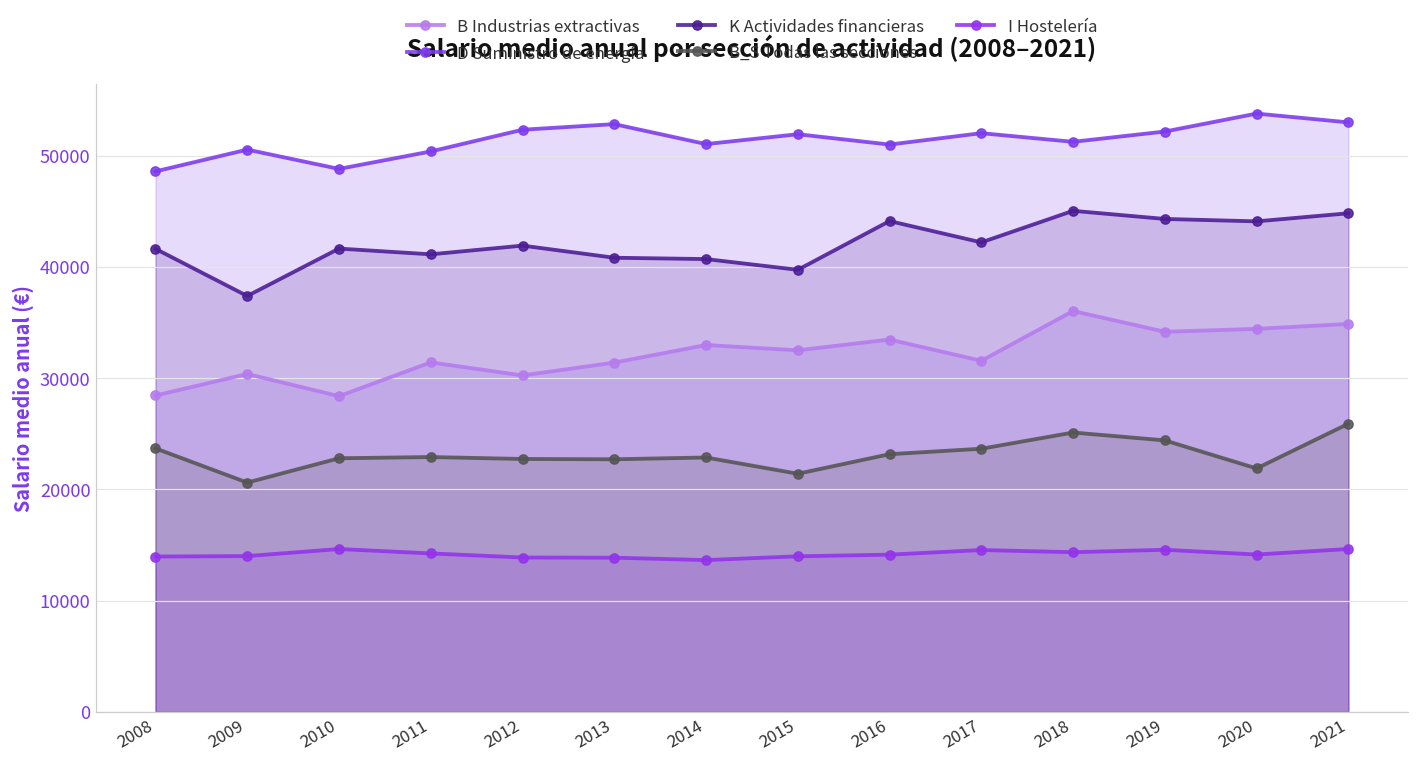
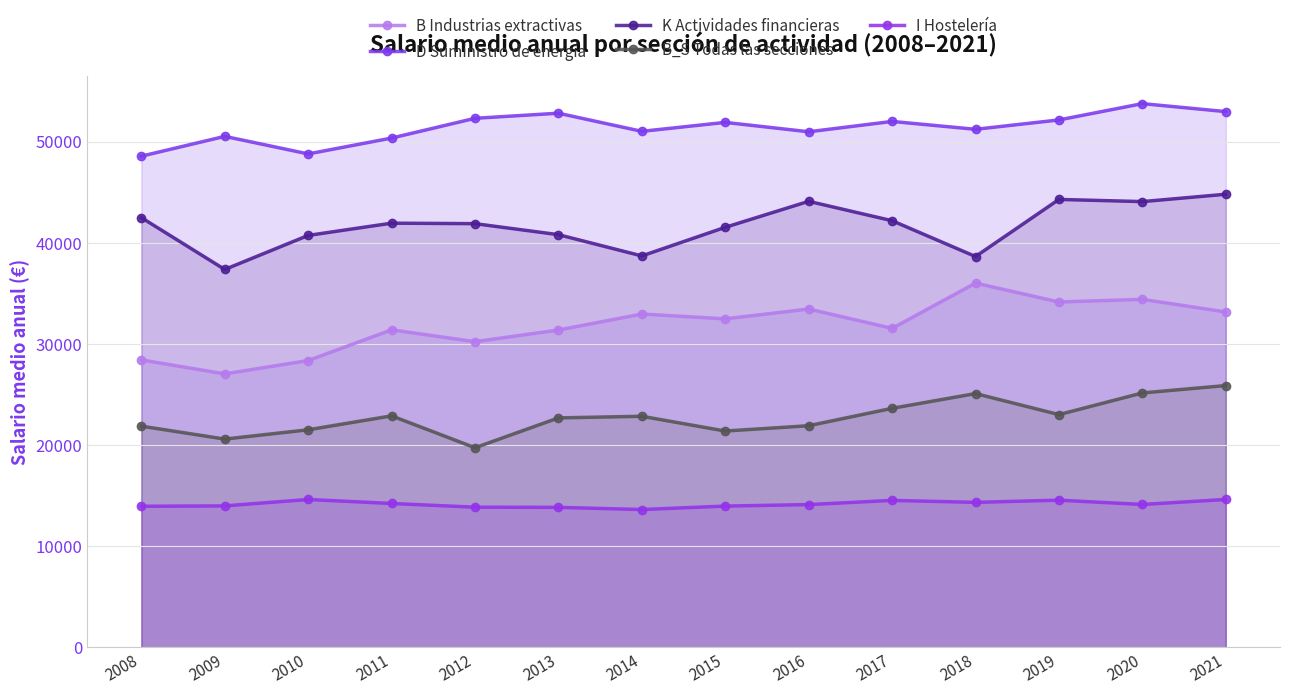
  {
    "B Industrias extractivas": {
      "2008": 28400,
-     "2009": 30400,
+     "2009": 27100,
      "2010": 28400,
      "2011": 31400,
      "2012": 30200,
      "2013": 31400,
      "2014": 33000,
      "2015": 32500,
      "2016": 33500,
      "2017": 31600,
      "2018": 36000,
      "2019": 34200,
      "2020": 34400,
-     "2021": 34900
+     "2021": 33200
    },
    "K Actividades financieras": {
-     "2008": 41600,
+     "2008": 42500,
      "2009": 37400,
-     "2010": 41600,
-     "2011": 41100,
+     "2010": 40700,
+     "2011": 42000,
      "2012": 41900,
      "2013": 40800,
-     "2014": 40700,
-     "2015": 39700,
+     "2014": 38700,
+     "2015": 41500,
      "2016": 44100,
      "2017": 42200,
-     "2018": 45000,
+     "2018": 38700,
      "2019": 44300,
      "2020": 44100,
      "2021": 44800
    },
    "B_S Todas las secciones": {
-     "2008": 23700,
+     "2008": 21900,
      "2009": 20600,
-     "2010": 22800,
+     "2010": 21500,
      "2011": 22900,
-     "2012": 22700,
+     "2012": 19700,
      "2013": 22700,
      "2014": 22900,
      "2015": 21400,
-     "2016": 23200,
+     "2016": 21900,
      "2017": 23600,
      "2018": 25100,
-     "2019": 24400,
-     "2020": 21900,
+     "2019": 23000,
+     "2020": 25200,
      "2021": 25900
    }
  }
